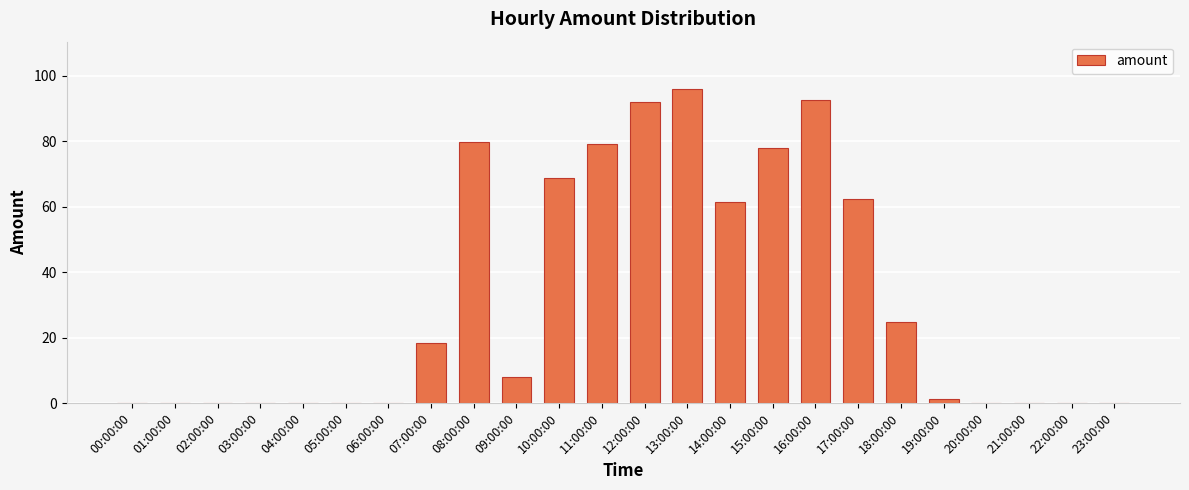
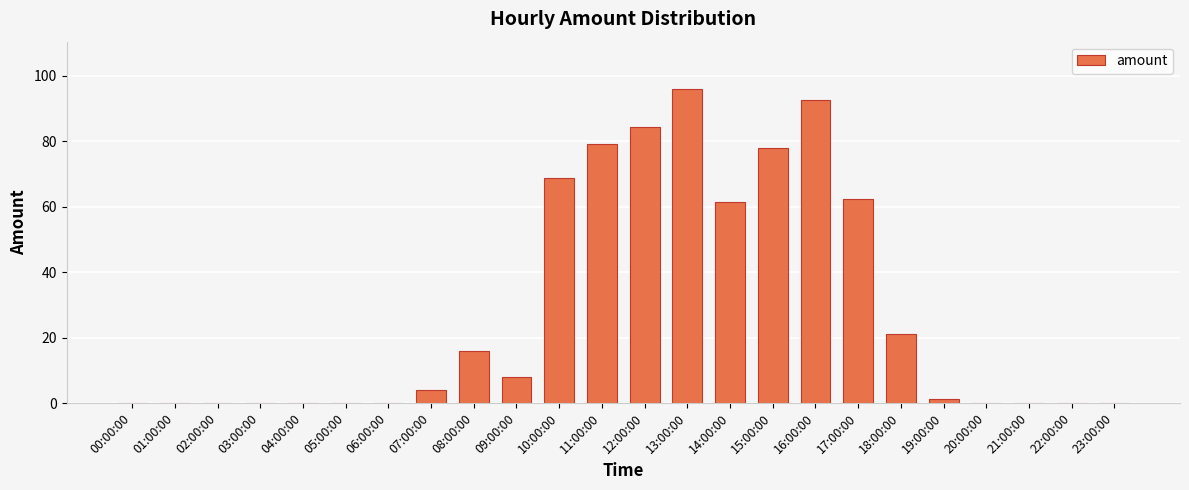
  {
    "00:00:00": 0,
    "01:00:00": 0,
    "02:00:00": 0,
    "03:00:00": 0,
    "04:00:00": 0,
    "05:00:00": 0,
    "06:00:00": 0,
-   "07:00:00": 18,
-   "08:00:00": 80,
+   "07:00:00": 4,
+   "08:00:00": 16,
    "09:00:00": 8,
    "10:00:00": 69,
    "11:00:00": 79,
-   "12:00:00": 92,
+   "12:00:00": 84,
    "13:00:00": 96,
    "14:00:00": 61,
    "15:00:00": 78,
    "16:00:00": 93,
    "17:00:00": 62,
-   "18:00:00": 25,
+   "18:00:00": 21,
    "19:00:00": 1,
    "20:00:00": 0,
    "21:00:00": 0,
    "22:00:00": 0,
    "23:00:00": 0
  }
